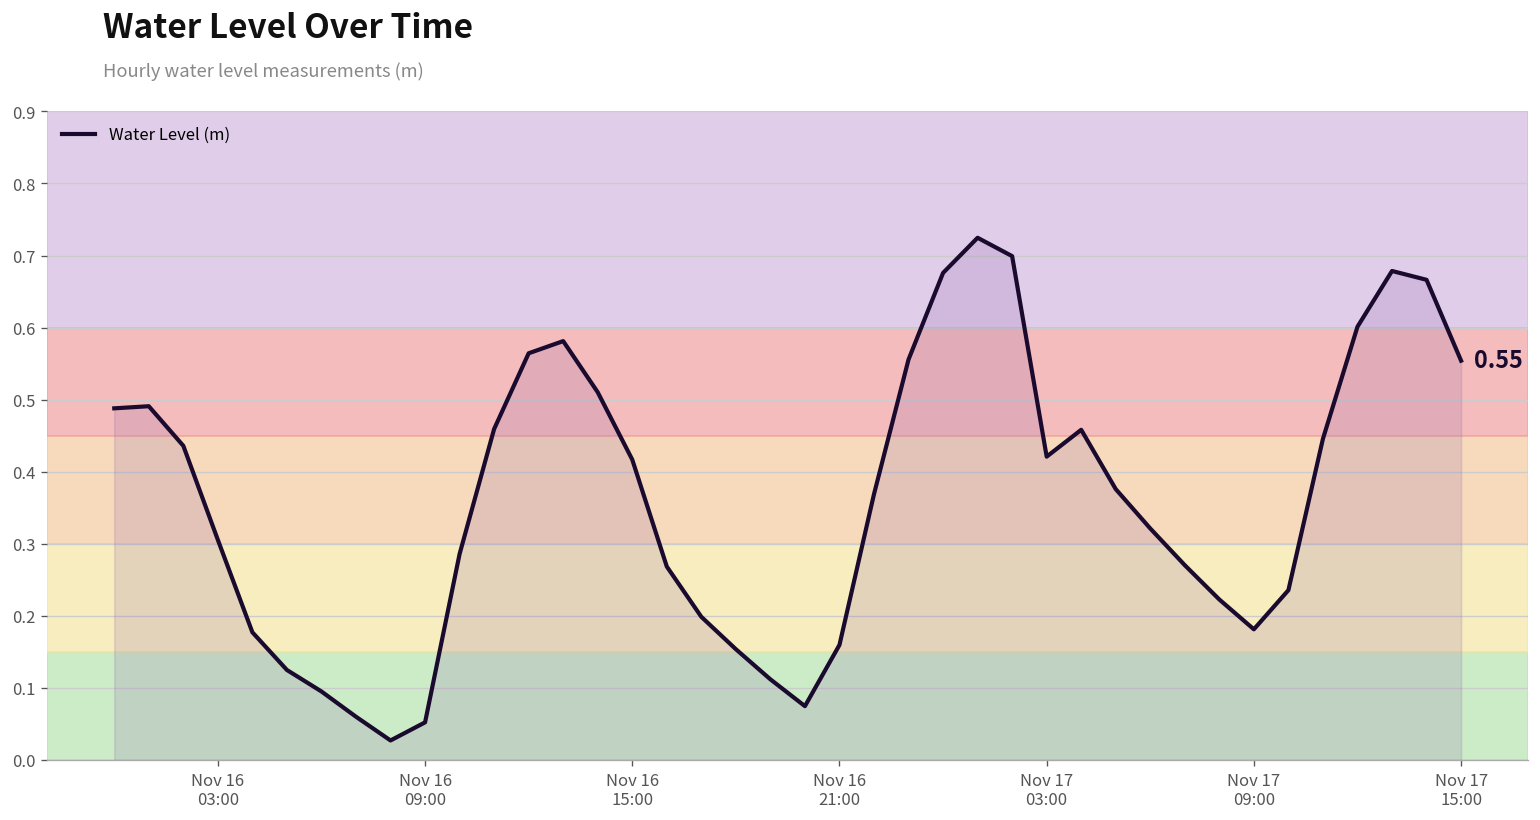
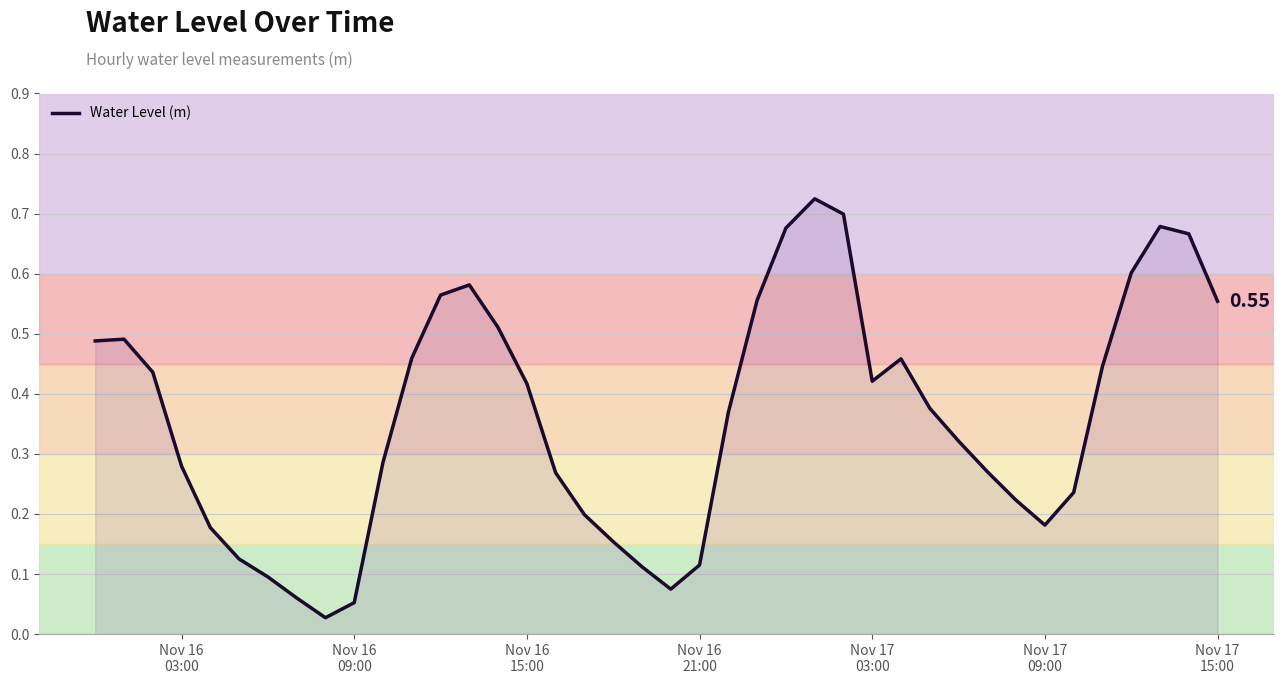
  {
-   "Nov 16 03:00": 0.31,
+   "Nov 16 03:00": 0.28,
    "Nov 16 09:00": 0.05,
    "Nov 16 15:00": 0.42,
-   "Nov 16 21:00": 0.16,
+   "Nov 16 21:00": 0.11,
    "Nov 17 03:00": 0.42,
    "Nov 17 09:00": 0.18
  }
